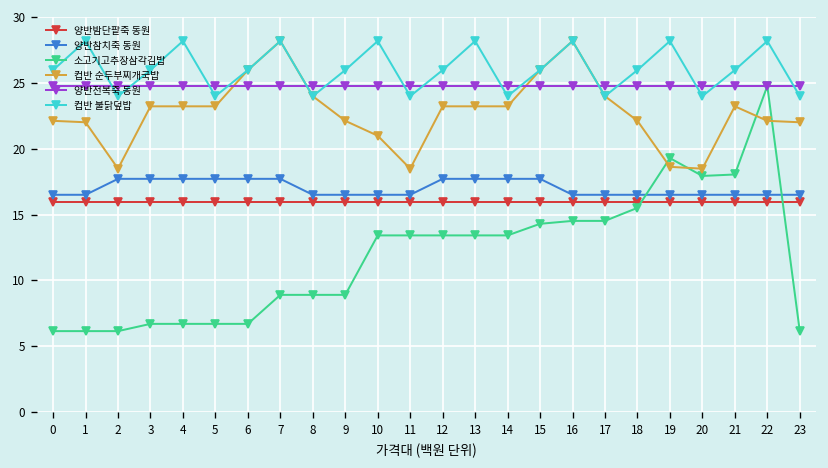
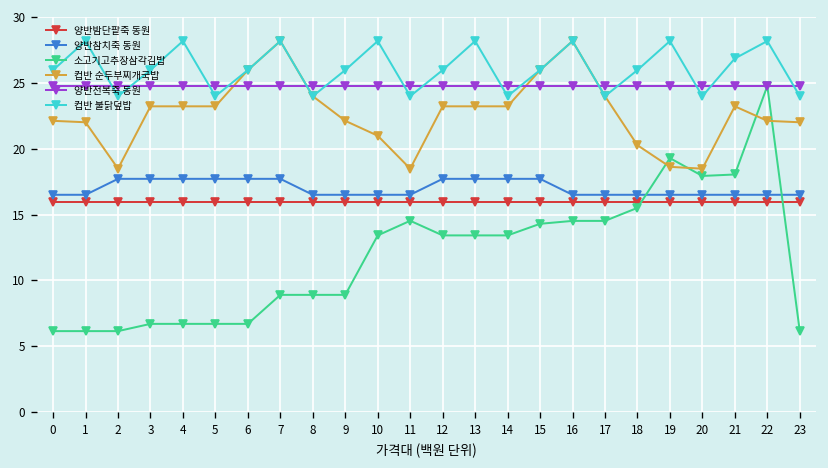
  {
    "양반밤단팥죽 동원": {
      "0": 16.0,
      "1": 16.0,
      "2": 16.0,
      "3": 16.0,
      "4": 16.0,
      "5": 16.0,
      "6": 16.0,
      "7": 16.0,
      "8": 16.0,
      "9": 16.0,
      "10": 16.0,
      "11": 16.0,
      "12": 16.0,
      "13": 16.0,
      "14": 16.0,
      "15": 16.0,
      "16": 16.0,
      "17": 16.0,
      "18": 16.0,
      "19": 16.0,
      "20": 16.0,
      "21": 16.0,
      "22": 16.0,
      "23": 16.0
    },
    "양반참치죽 동원": {
      "0": 16.5,
      "1": 16.5,
      "2": 17.7,
      "3": 17.7,
      "4": 17.7,
      "5": 17.7,
      "6": 17.7,
      "7": 17.7,
      "8": 16.5,
      "9": 16.5,
      "10": 16.5,
      "11": 16.5,
      "12": 17.7,
      "13": 17.7,
      "14": 17.7,
      "15": 17.7,
      "16": 16.5,
      "17": 16.5,
      "18": 16.5,
      "19": 16.5,
      "20": 16.5,
      "21": 16.5,
      "22": 16.5,
      "23": 16.5
    },
    "소고기고추장삼각김밥": {
      "0": 6.2,
      "1": 6.2,
      "2": 6.2,
      "3": 6.7,
      "4": 6.7,
      "5": 6.7,
      "6": 6.7,
      "7": 8.9,
      "8": 8.9,
      "9": 8.9,
      "10": 13.4,
-     "11": 13.4,
+     "11": 14.5,
      "12": 13.4,
      "13": 13.4,
      "14": 13.4,
      "15": 14.3,
      "16": 14.5,
      "17": 14.5,
      "18": 15.5,
      "19": 19.3,
      "20": 17.9,
      "21": 18.0,
      "23": 6.2
    },
    "컵반 순두부찌개국밥": {
      "0": 22.1,
      "1": 22.0,
      "2": 18.5,
      "3": 23.2,
      "4": 23.2,
      "5": 23.2,
      "9": 22.1,
      "10": 21.0,
      "11": 18.5,
      "12": 23.2,
      "13": 23.2,
      "14": 23.2,
-     "18": 22.1,
+     "18": 20.3,
      "19": 18.6,
      "20": 18.5,
      "21": 23.2,
      "22": 22.1,
      "23": 22.0
    },
    "양반전복죽 동원": {
      "0": 24.8,
      "1": 24.8,
      "2": 24.8,
      "3": 24.8,
      "4": 24.8,
      "5": 24.8,
      "6": 24.8,
      "7": 24.8,
      "8": 24.8,
      "9": 24.8,
      "10": 24.8,
      "11": 24.8,
      "12": 24.8,
      "13": 24.8,
      "14": 24.8,
      "15": 24.8,
      "16": 24.8,
      "17": 24.8,
      "18": 24.8,
      "19": 24.8,
      "20": 24.8,
      "21": 24.8,
      "23": 24.8
    },
    "컵반 불닭덮밥": {
      "0": 26.0,
      "1": 28.2,
      "2": 24.0,
      "3": 26.0,
      "4": 28.2,
      "5": 24.0,
      "9": 26.0,
      "10": 28.2,
      "11": 24.0,
      "12": 26.0,
      "13": 28.2,
      "14": 24.0,
      "18": 26.0,
      "19": 28.2,
      "20": 24.0,
-     "21": 26.0,
+     "21": 26.8,
      "22": 28.2,
      "23": 24.0
    }
  }
